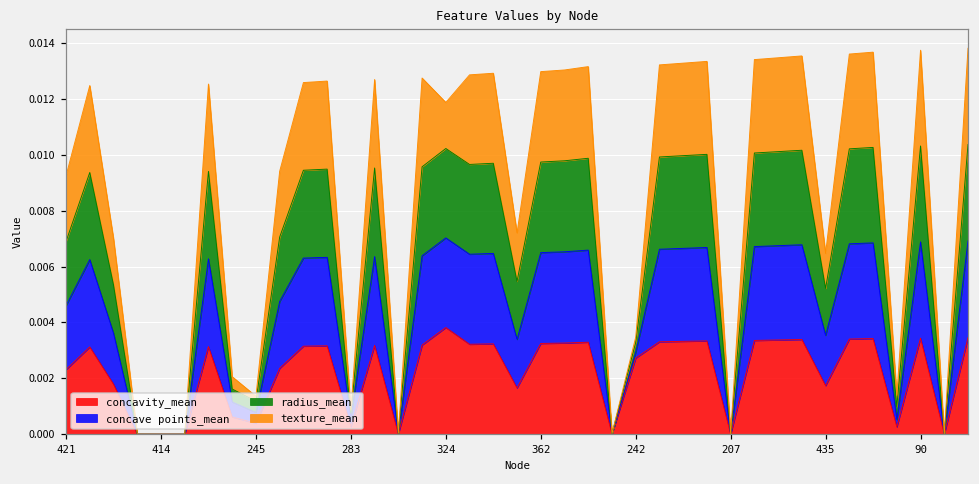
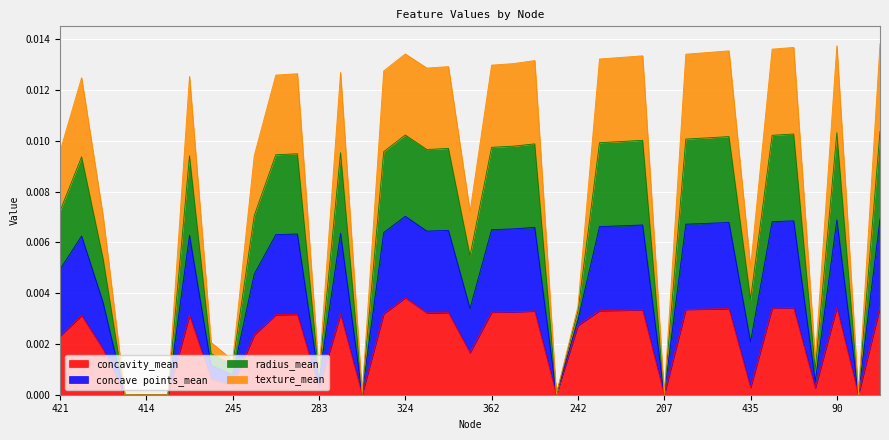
  {
    "concavity_mean": {
      "421": 0.0023,
      "324": 0.0038,
      "362": 0.0032,
      "242": 0.0027,
-     "435": 0.0017,
+     "435": 0.0003,
      "90": 0.0034
    },
    "concave points_mean": {
-     "421": 0.0023,
+     "421": 0.0026,
      "324": 0.0032,
      "362": 0.0033,
      "242": 0.0002,
      "435": 0.0018,
      "90": 0.0034
    },
    "radius_mean": {
      "421": 0.0023,
      "324": 0.0032,
      "362": 0.0032,
      "242": 0.0003,
      "435": 0.0017,
      "90": 0.0034
    },
    "texture_mean": {
      "421": 0.0024,
-     "324": 0.0016,
+     "324": 0.0032,
      "362": 0.0032,
      "242": 0.0002,
      "435": 0.0013,
      "90": 0.0034
    }
  }
